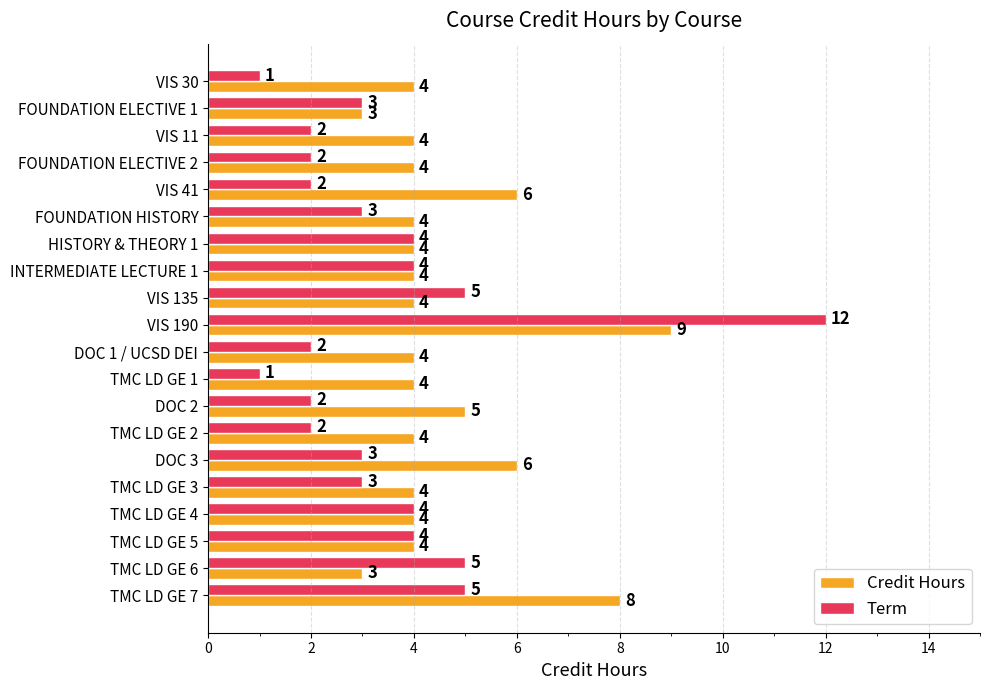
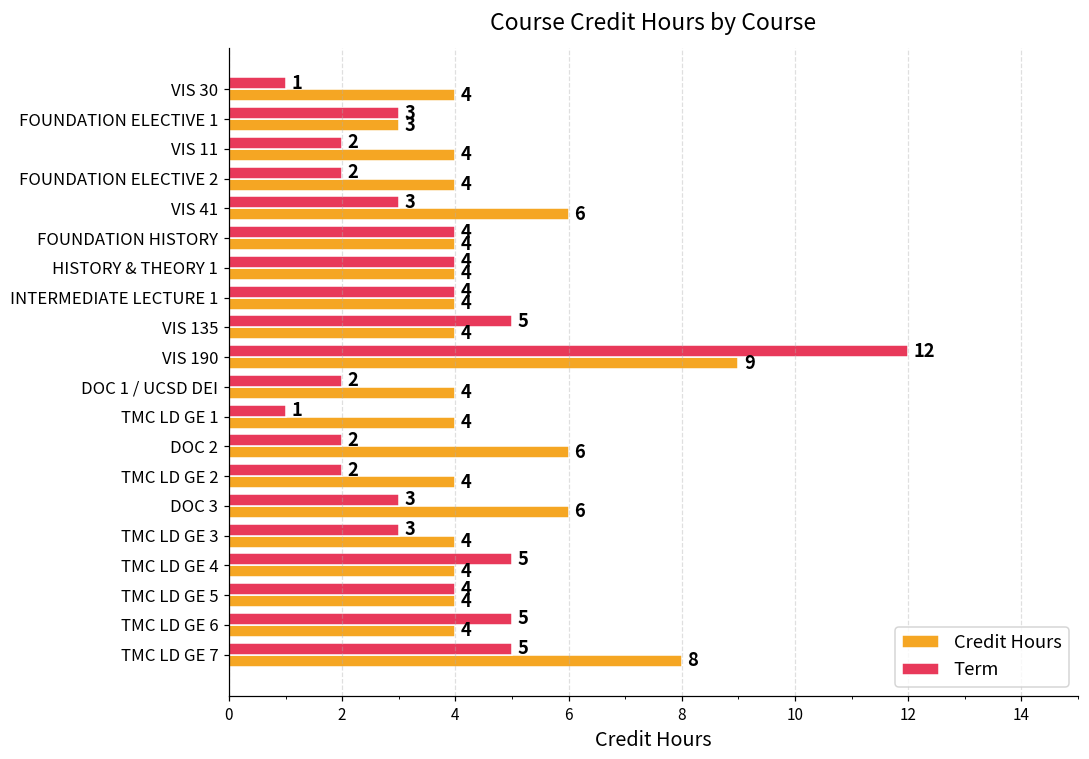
  {
    "Credit Hours": {
      "VIS 30": 4,
      "VIS 11": 4,
      "FOUNDATION ELECTIVE 2": 4,
      "VIS 41": 6,
      "FOUNDATION HISTORY": 4,
      "VIS 135": 4,
      "VIS 190": 9,
      "DOC 1 / UCSD DEI": 4,
      "TMC LD GE 1": 4,
-     "DOC 2": 5,
+     "DOC 2": 6,
      "TMC LD GE 2": 4,
      "DOC 3": 6,
      "TMC LD GE 3": 4,
-     "TMC LD GE 6": 3,
+     "TMC LD GE 6": 4,
      "TMC LD GE 7": 8
    },
    "Term": {
      "VIS 30": 1,
      "VIS 11": 2,
      "FOUNDATION ELECTIVE 2": 2,
-     "VIS 41": 2,
-     "FOUNDATION HISTORY": 3,
+     "VIS 41": 3,
+     "FOUNDATION HISTORY": 4,
      "VIS 135": 5,
      "VIS 190": 12,
      "DOC 1 / UCSD DEI": 2,
      "TMC LD GE 1": 1,
      "DOC 2": 2,
      "TMC LD GE 2": 2,
      "DOC 3": 3,
      "TMC LD GE 3": 3,
-     "TMC LD GE 4": 4,
+     "TMC LD GE 4": 5,
      "TMC LD GE 6": 5,
      "TMC LD GE 7": 5
    }
  }
